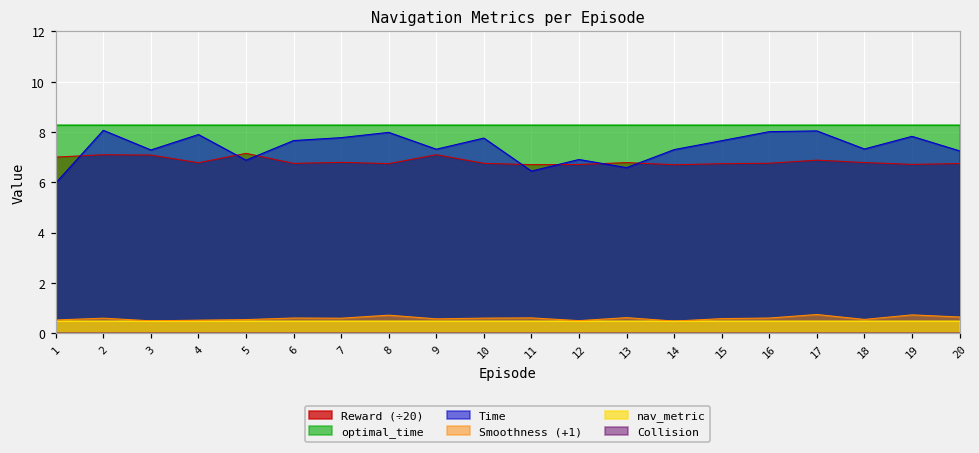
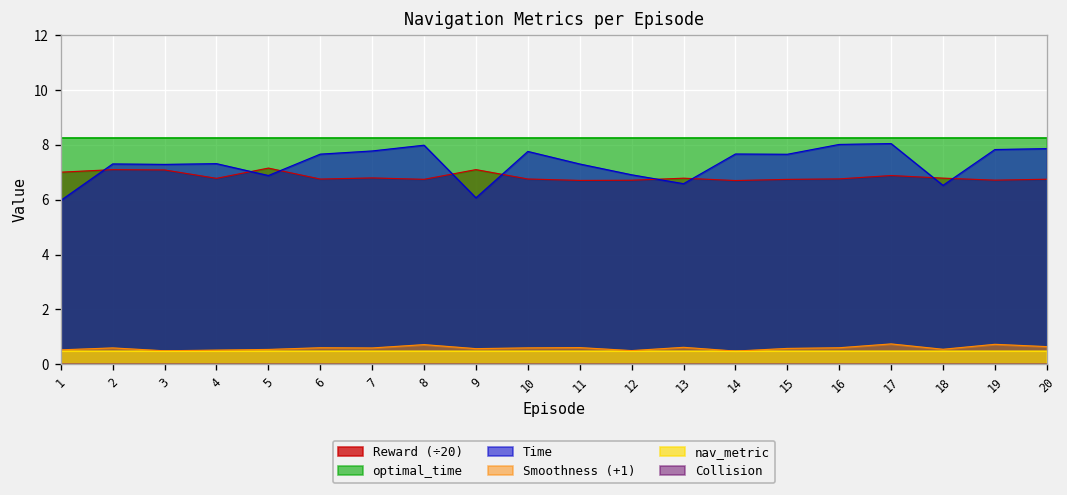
  {
    "Reward (÷20)": {
      "1": 7.0,
      "2": 7.1,
      "3": 7.1,
      "4": 6.8,
      "5": 7.2,
      "6": 6.8,
      "7": 6.8,
      "8": 6.7,
      "9": 7.1,
      "10": 6.8,
      "11": 6.7,
      "12": 6.7,
      "13": 6.8,
      "14": 6.7,
      "15": 6.7,
      "16": 6.8,
      "17": 6.9,
      "18": 6.8,
      "19": 6.7,
      "20": 6.7
    },
    "optimal_time": {
      "1": 8.3,
      "2": 8.3,
      "3": 8.3,
      "4": 8.3,
      "5": 8.3,
      "6": 8.3,
      "7": 8.3,
      "8": 8.3,
      "9": 8.3,
      "10": 8.3,
      "11": 8.3,
      "12": 8.3,
      "13": 8.3,
      "14": 8.3,
      "15": 8.3,
      "16": 8.3,
      "17": 8.3,
      "18": 8.3,
      "19": 8.3,
      "20": 8.3
    },
    "Time": {
      "1": 6.0,
-     "2": 8.1,
+     "2": 7.3,
      "3": 7.3,
-     "4": 7.9,
+     "4": 7.3,
      "5": 6.9,
      "6": 7.7,
      "7": 7.8,
      "8": 8.0,
-     "9": 7.3,
+     "9": 6.1,
      "10": 7.8,
-     "11": 6.4,
+     "11": 7.3,
      "12": 6.9,
      "13": 6.6,
-     "14": 7.3,
+     "14": 7.7,
      "15": 7.7,
      "16": 8.0,
      "17": 8.0,
-     "18": 7.3,
+     "18": 6.5,
      "19": 7.8,
-     "20": 7.3
+     "20": 7.9
    },
    "Smoothness (+1)": {
      "8": 0.7,
      "13": 0.6,
      "17": 0.7,
      "19": 0.7,
      "20": 0.6
    },
    "nav_metric": {
      "8": 0.5,
      "13": 0.5,
      "17": 0.5,
      "19": 0.5,
      "20": 0.5
    },
    "Collision": {
      "1": 0.0,
      "2": 0.0,
      "3": 0.0,
      "4": 0.0,
      "5": 0.0,
      "6": 0.0,
      "7": 0.0,
      "8": 0.0,
      "9": 0.0,
      "10": 0.0,
      "11": 0.0,
      "12": 0.0,
      "13": 0.0,
      "14": 0.0,
      "15": 0.0,
      "16": 0.0,
      "17": 0.0,
      "18": 0.0,
      "19": 0.0,
      "20": 0.0
    }
  }
